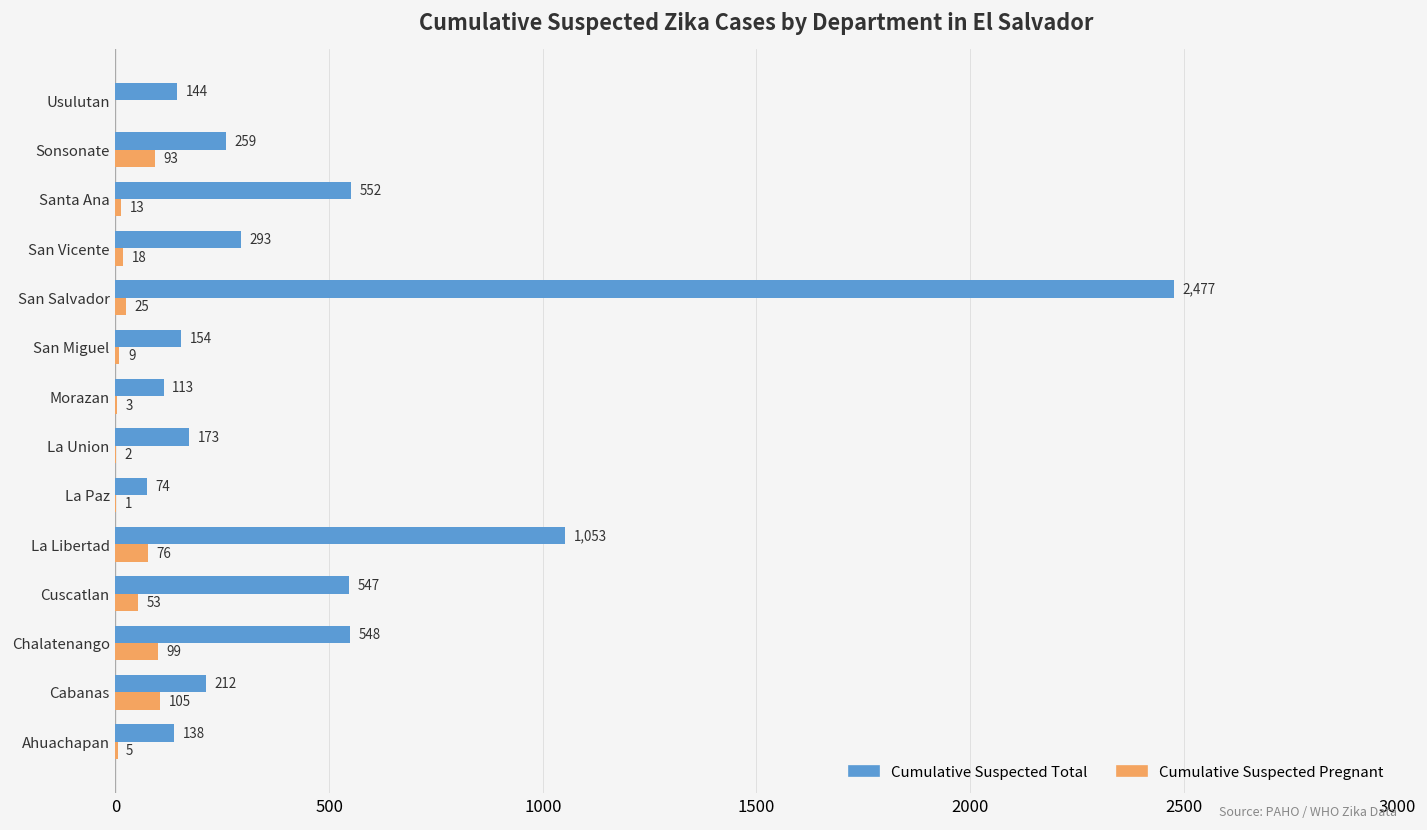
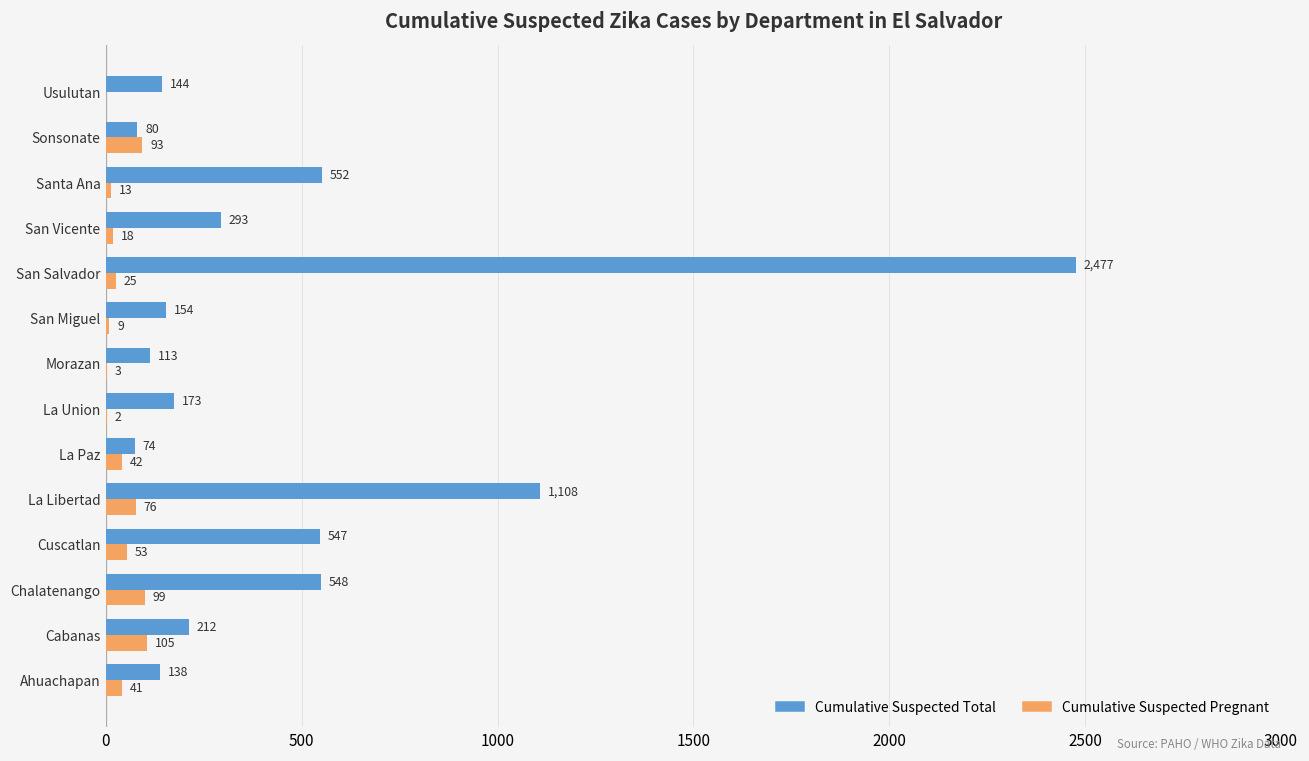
  {
    "Cumulative Suspected Total": {
      "Usulutan": "144",
-     "Sonsonate": "259",
+     "Sonsonate": "80",
      "Santa Ana": "552",
      "San Vicente": "293",
      "San Salvador": "2,477",
      "San Miguel": "154",
      "Morazan": "113",
      "La Union": "173",
      "La Paz": "74",
-     "La Libertad": "1,053",
+     "La Libertad": "1,108",
      "Cuscatlan": "547",
      "Chalatenango": "548",
      "Cabanas": "212",
      "Ahuachapan": "138"
    },
    "Cumulative Suspected Pregnant": {
      "Sonsonate": "93",
      "Santa Ana": "13",
      "San Vicente": "18",
      "San Salvador": "25",
      "San Miguel": "9",
      "Morazan": "3",
      "La Union": "2",
-     "La Paz": "1",
+     "La Paz": "42",
      "La Libertad": "76",
      "Cuscatlan": "53",
      "Chalatenango": "99",
      "Cabanas": "105",
-     "Ahuachapan": "5"
+     "Ahuachapan": "41"
    }
  }
